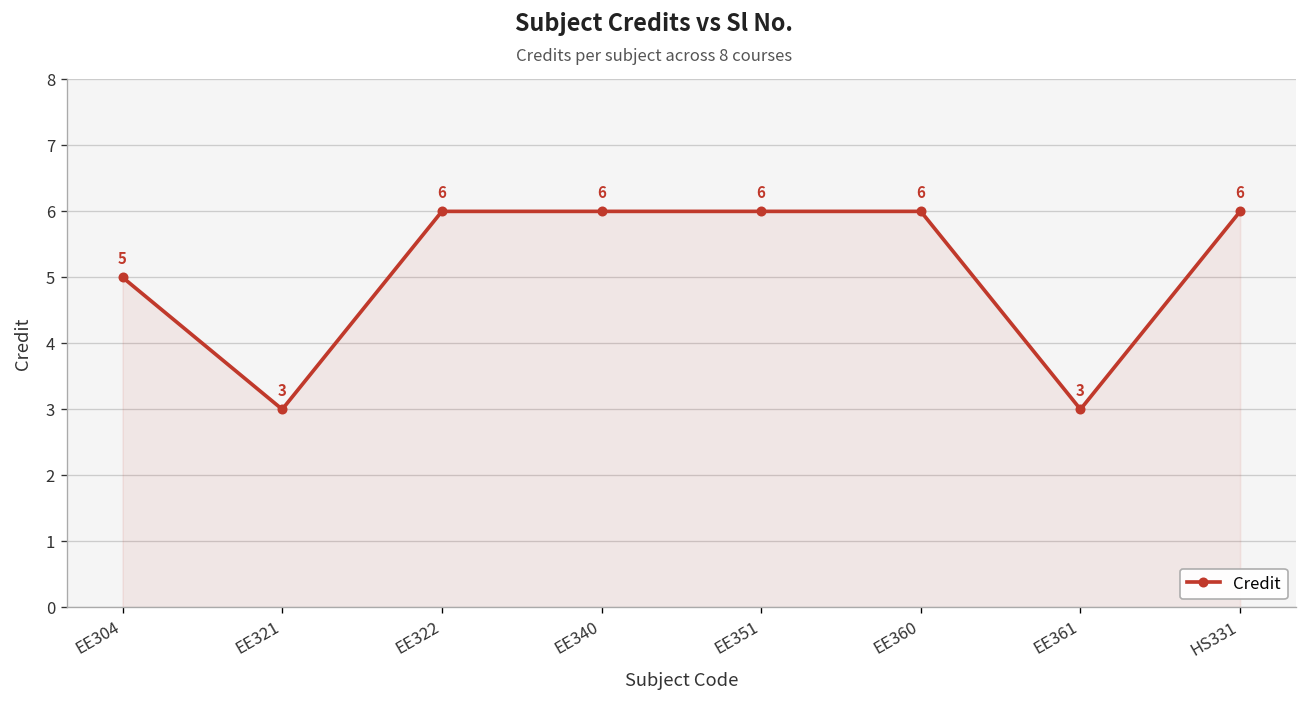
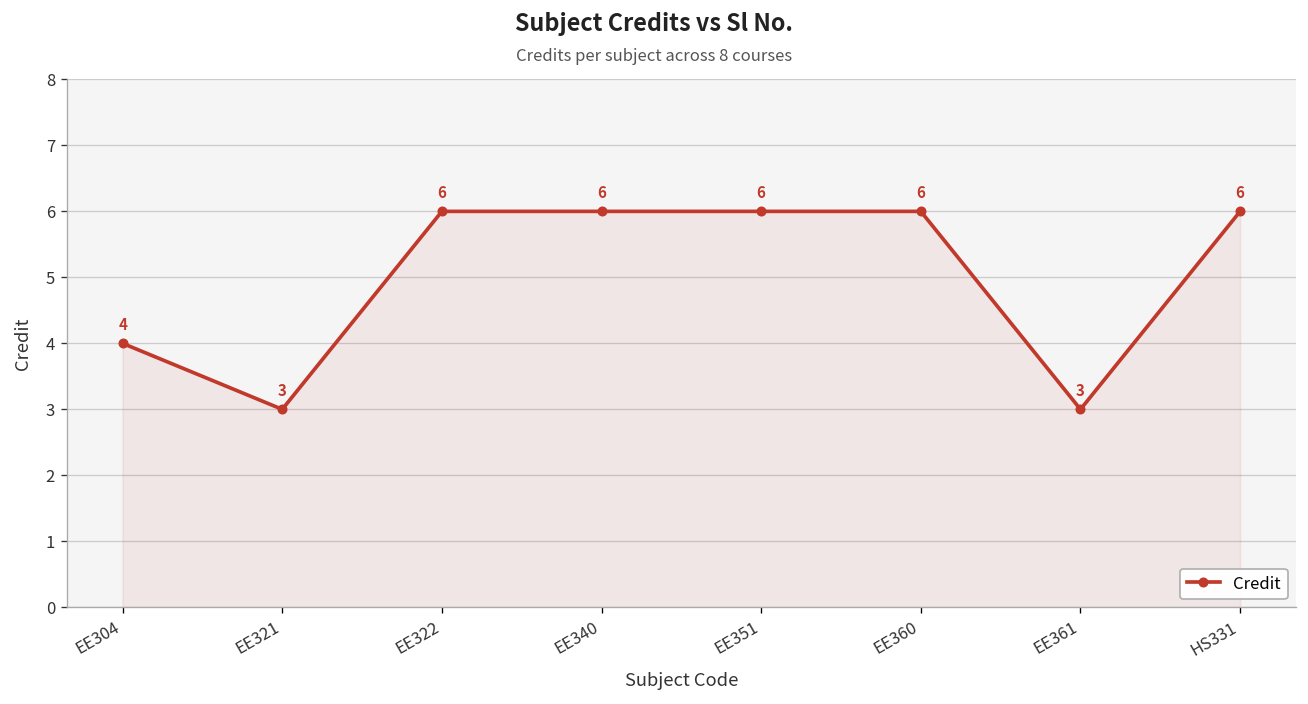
  {
-   "EE304": 5,
+   "EE304": 4,
    "EE321": 3,
    "EE322": 6,
    "EE340": 6,
    "EE351": 6,
    "EE360": 6,
    "EE361": 3,
    "HS331": 6
  }
